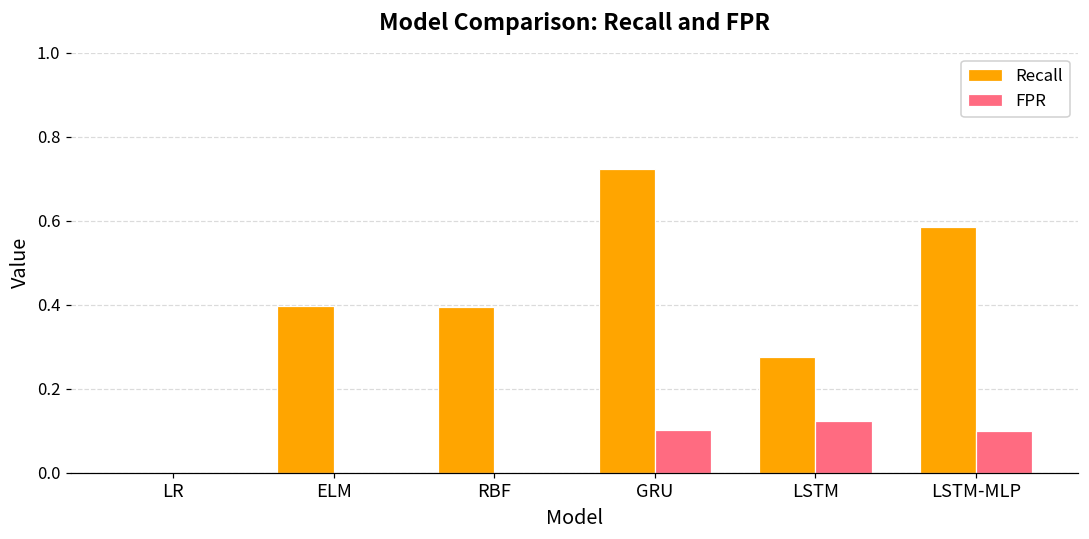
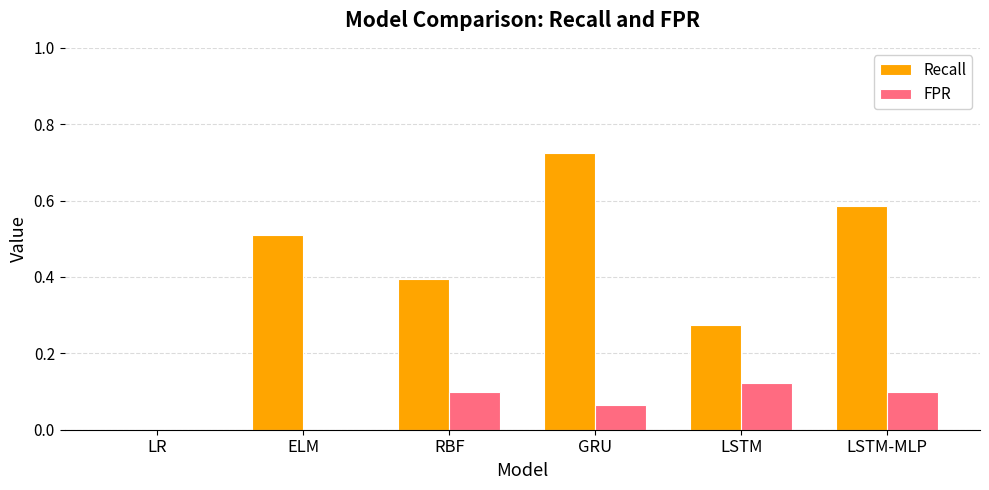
  {
    "Recall": {
      "LR": 0.00,
-     "ELM": 0.40,
+     "ELM": 0.51,
      "RBF": 0.39,
      "GRU": 0.72,
      "LSTM": 0.28,
      "LSTM-MLP": 0.59
    },
    "FPR": {
      "LR": 0.00,
      "ELM": 0.00,
-     "RBF": 0.0,
-     "GRU": 0.10,
+     "RBF": 0.1,
+     "GRU": 0.06,
      "LSTM": 0.12,
      "LSTM-MLP": 0.10
    }
  }
